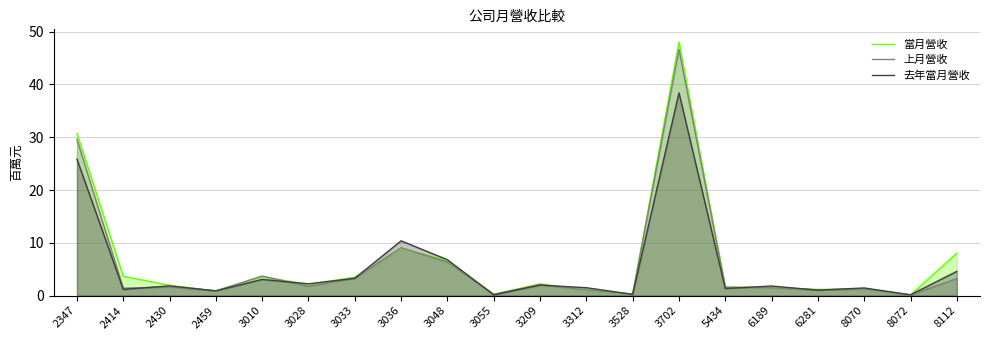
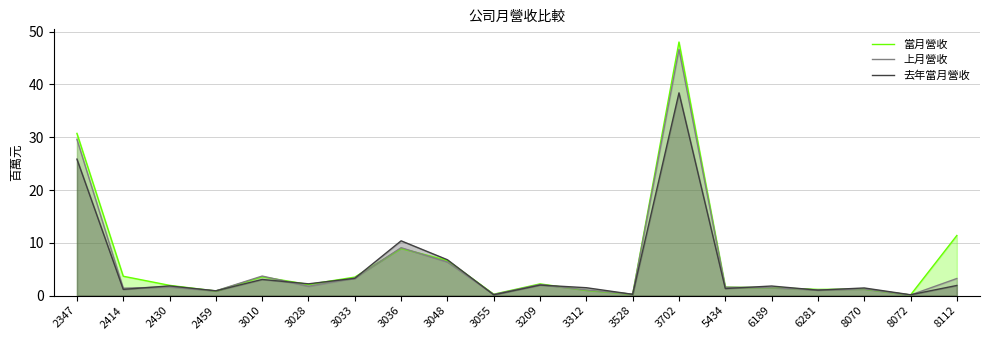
  {
    "當月營收": {
      "2347": 31,
      "2414": 4,
      "3702": 48,
-     "8112": 8
+     "8112": 11
    },
    "上月營收": {
      "2347": 30,
      "3702": 47,
      "8112": 3
    },
    "去年當月營收": {
      "2347": 26,
      "3010": 3,
      "3036": 10,
      "3702": 38,
-     "8112": 5
+     "8112": 2
    }
  }
